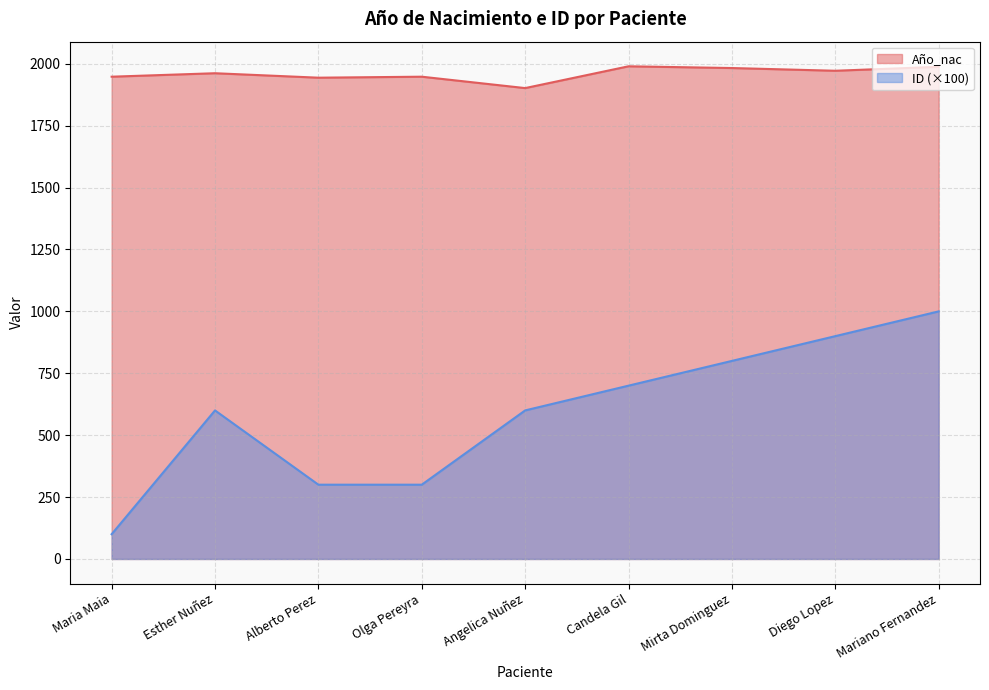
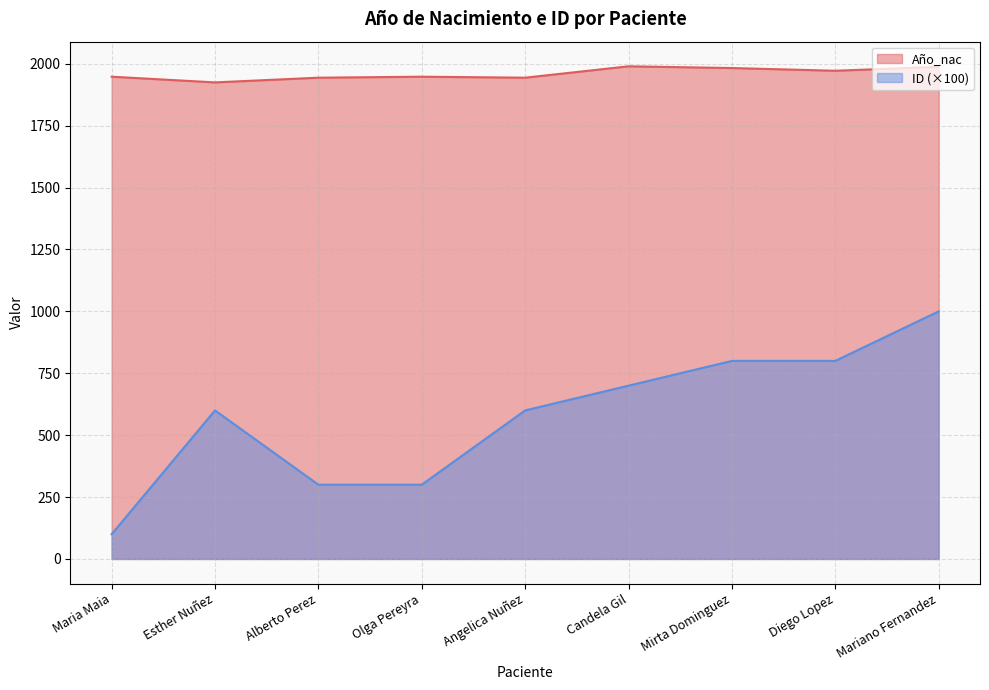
  {
    "Año_nac": {
      "Maria Maia": 1950,
-     "Esther Nuñez": 1960,
+     "Esther Nuñez": 1930,
      "Alberto Perez": 1940,
      "Olga Pereyra": 1950,
-     "Angelica Nuñez": 1900,
+     "Angelica Nuñez": 1940,
      "Candela Gil": 1990,
      "Mirta Dominguez": 1980,
      "Diego Lopez": 1970
    },
    "ID (×100)": {
      "Maria Maia": 100,
      "Esther Nuñez": 600,
      "Alberto Perez": 300,
      "Olga Pereyra": 300,
      "Angelica Nuñez": 600,
      "Candela Gil": 700,
      "Mirta Dominguez": 800,
-     "Diego Lopez": 900,
+     "Diego Lopez": 800,
      "Mariano Fernandez": 1000
    }
  }
